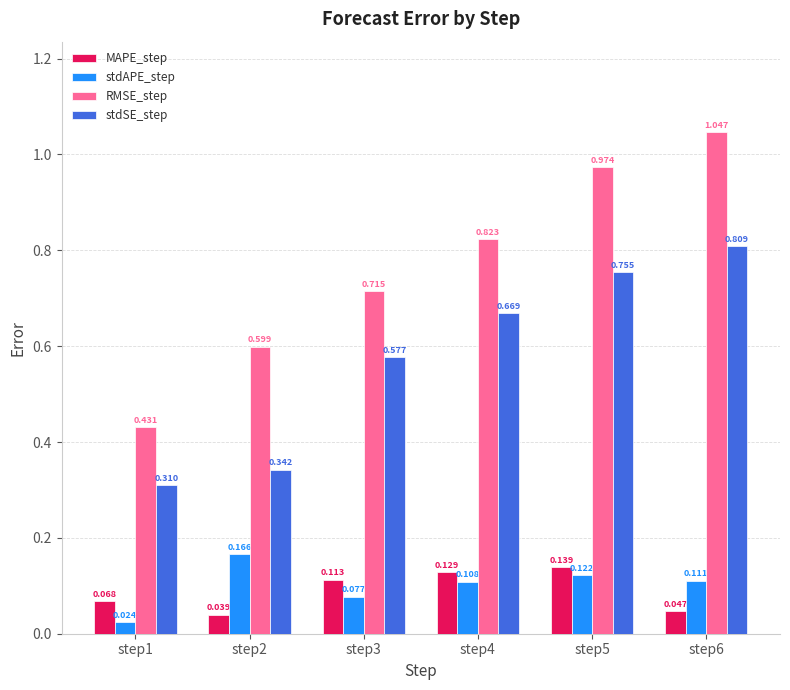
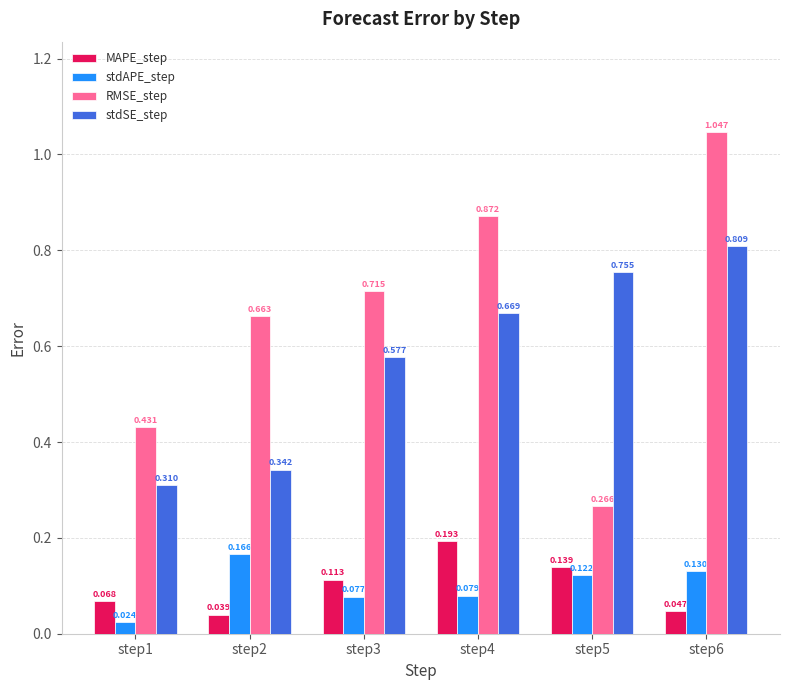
  {
    "MAPE_step": {
      "step1": 0.068,
      "step2": 0.039,
      "step3": 0.113,
-     "step4": 0.129,
+     "step4": 0.193,
      "step5": 0.139,
      "step6": 0.047
    },
    "stdAPE_step": {
      "step1": 0.024,
      "step2": 0.166,
      "step3": 0.077,
-     "step4": 0.108,
+     "step4": 0.079,
      "step5": 0.122,
-     "step6": 0.111
+     "step6": 0.130
    },
    "RMSE_step": {
      "step1": 0.431,
-     "step2": 0.599,
+     "step2": 0.663,
      "step3": 0.715,
-     "step4": 0.823,
-     "step5": 0.974,
+     "step4": 0.872,
+     "step5": 0.266,
      "step6": 1.047
    },
    "stdSE_step": {
      "step1": 0.310,
      "step2": 0.342,
      "step3": 0.577,
      "step4": 0.669,
      "step5": 0.755,
      "step6": 0.809
    }
  }
